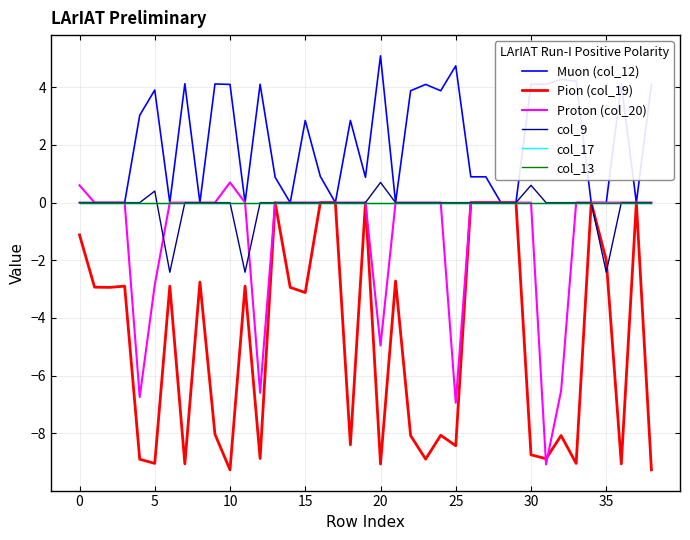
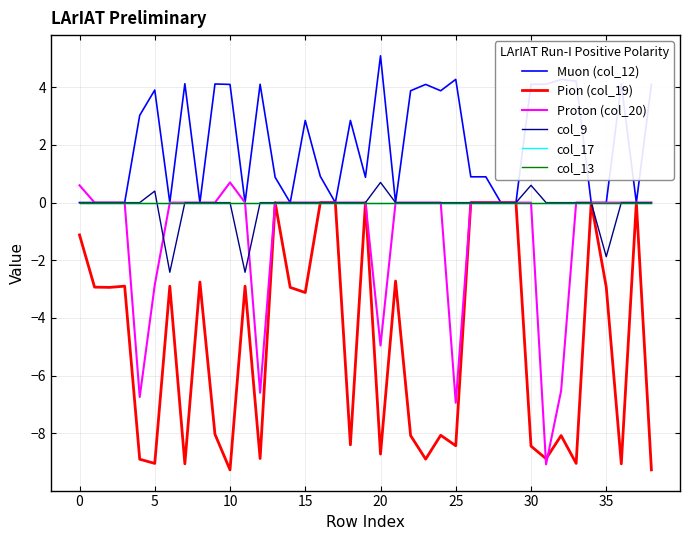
  {
    "Muon (col_12)": {
      "5": 3.9,
      "10": 4.1,
      "15": 2.9,
      "20": 5.1,
-     "25": 4.7
+     "25": 4.3
    },
    "Pion (col_19)": {
      "0": -1.1,
      "5": -9.0,
      "10": -9.3,
      "15": -3.1,
-     "20": -9.1,
+     "20": -8.7,
      "25": -8.4,
-     "30": -8.7,
-     "35": -2.0
+     "30": -8.4,
+     "35": -2.9
    },
    "Proton (col_20)": {
      "0": 0.6,
      "5": -2.9,
      "10": 0.7,
      "20": -5.0,
      "25": -6.9
    },
    "col_9": {
      "5": 0.4,
      "20": 0.7,
      "30": 0.6,
-     "35": -2.4
+     "35": -1.9
    },
    "col_13": {
      "5": 0.0,
      "20": 0.0
    }
  }
